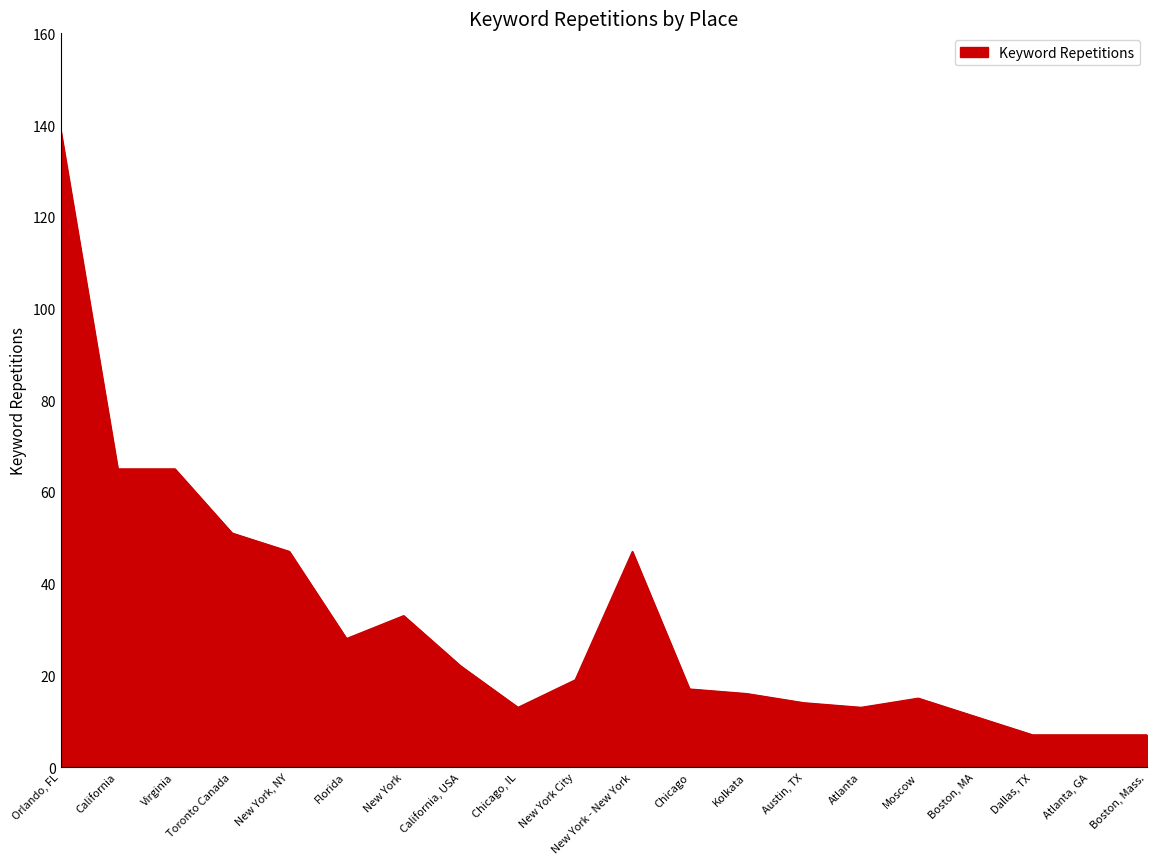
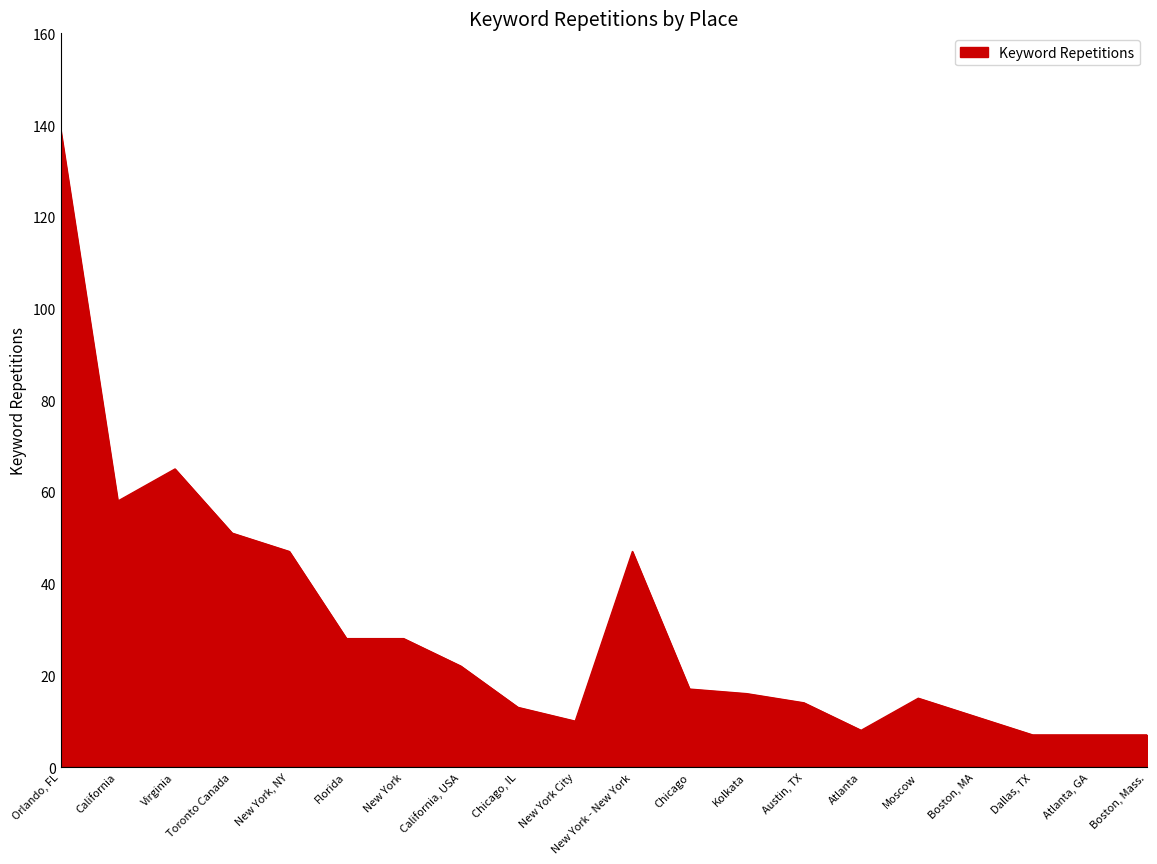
  {
    "Orlando, FL": 139,
-   "California": 65,
+   "California": 58,
    "Virginia": 65,
    "Toronto Canada": 51,
    "New York, NY": 47,
    "Florida": 28,
-   "New York": 33,
+   "New York": 28,
    "California, USA": 22,
    "Chicago, IL": 13,
-   "New York City": 19,
+   "New York City": 10,
    "New York - New York": 47,
    "Chicago": 17,
    "Kolkata": 16,
    "Austin, TX": 14,
-   "Atlanta": 13,
+   "Atlanta": 8,
    "Moscow": 15,
    "Boston, MA": 11,
    "Dallas, TX": 7,
    "Atlanta, GA": 7,
    "Boston, Mass.": 7
  }
